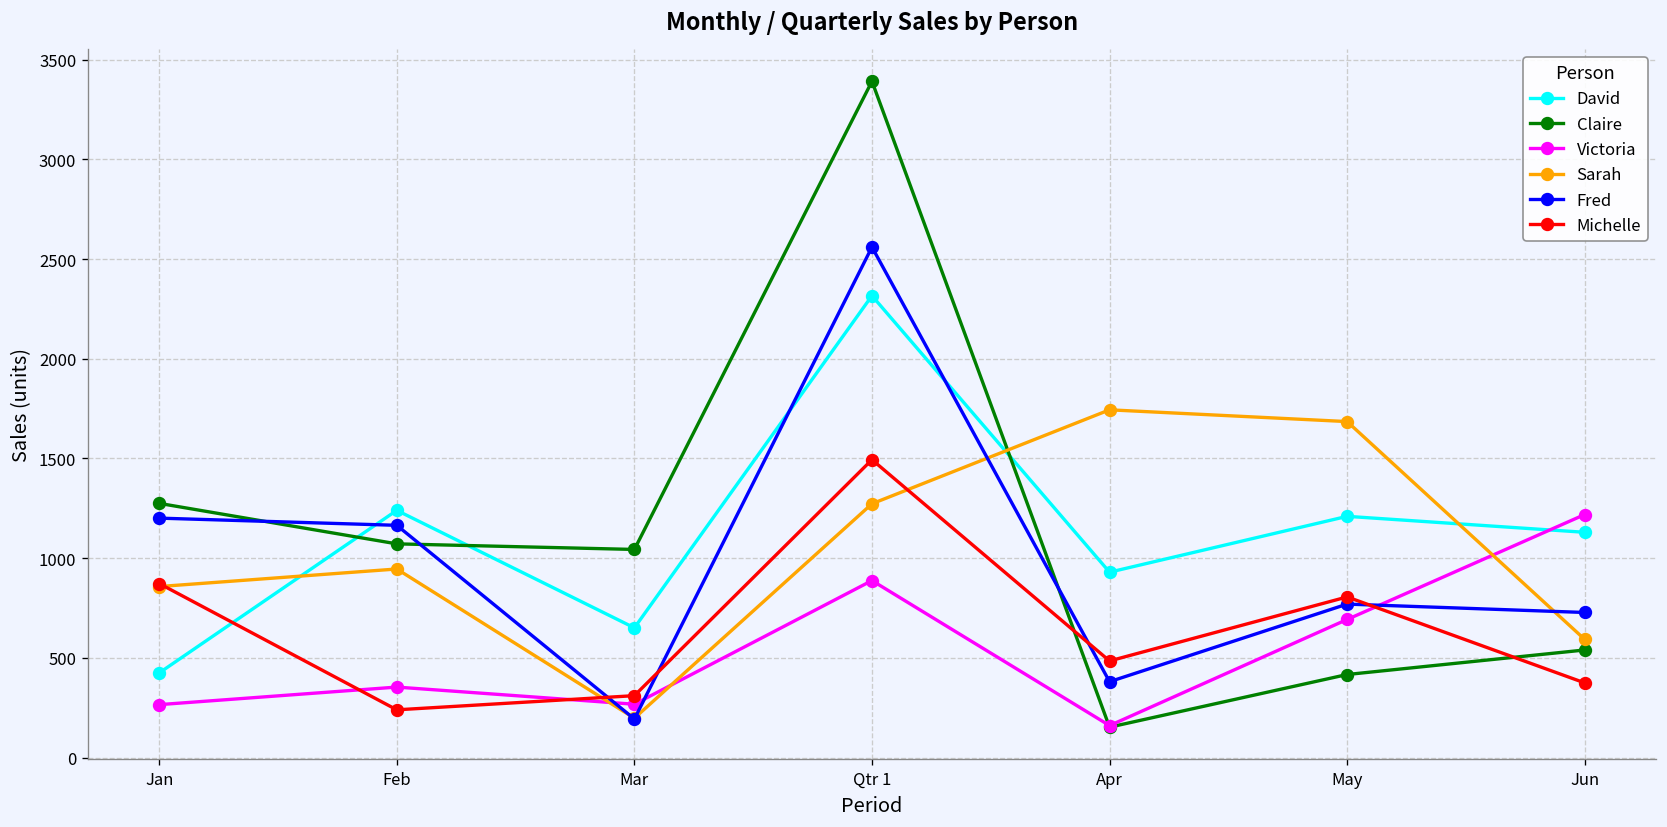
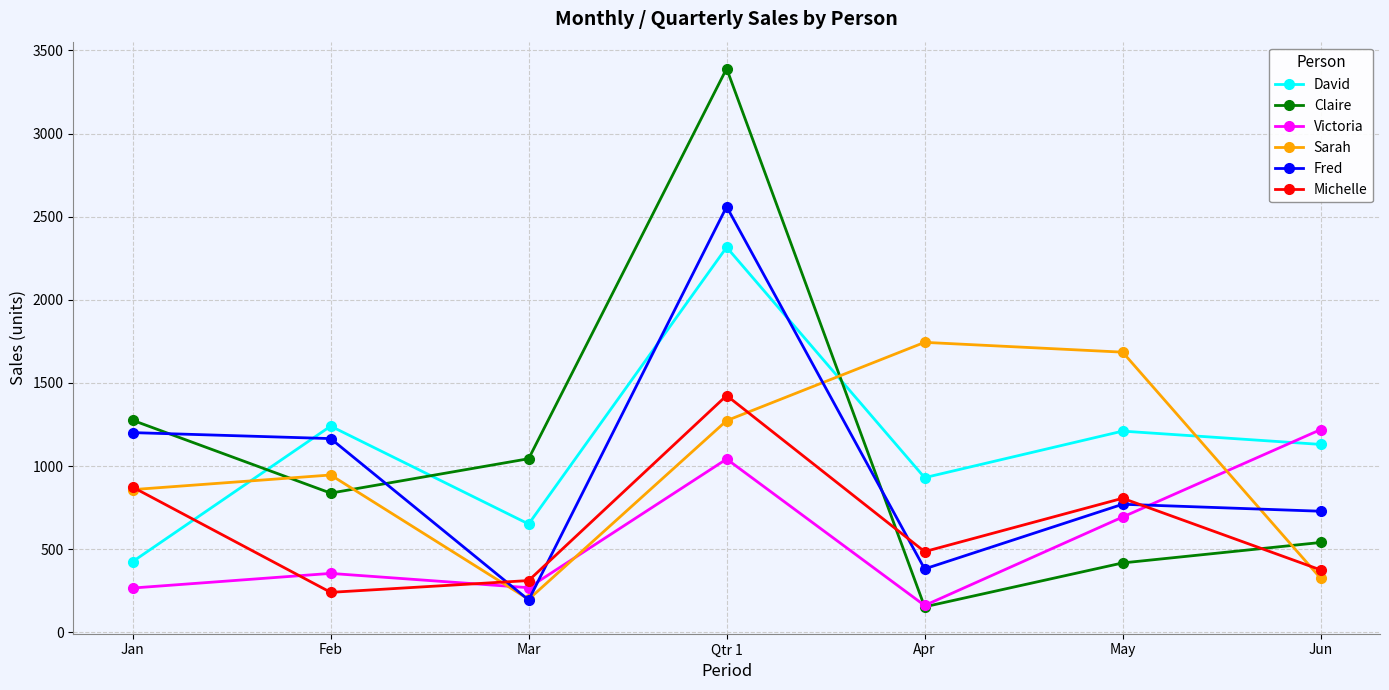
  {
    "David": {
      "Jan": 430,
      "Feb": 1240,
      "Mar": 650,
      "Qtr 1": 2320,
      "Apr": 930,
      "May": 1210,
      "Jun": 1130
    },
    "Claire": {
      "Jan": 1280,
-     "Feb": 1070,
+     "Feb": 840,
      "Mar": 1040,
      "Qtr 1": 3390,
      "May": 420,
      "Jun": 540
    },
    "Victoria": {
      "Jan": 270,
      "Feb": 350,
      "Mar": 270,
-     "Qtr 1": 890,
+     "Qtr 1": 1040,
      "May": 690,
      "Jun": 1220
    },
    "Sarah": {
      "Feb": 950,
      "Qtr 1": 1270,
      "Apr": 1740,
      "May": 1690,
-     "Jun": 590
+     "Jun": 330
    },
    "Fred": {
      "Jan": 1200,
      "Feb": 1170,
      "Qtr 1": 2560,
      "Apr": 380,
      "May": 770,
      "Jun": 730
    },
    "Michelle": {
      "Feb": 240,
      "Mar": 310,
-     "Qtr 1": 1490,
+     "Qtr 1": 1420,
      "Apr": 490,
      "May": 810,
      "Jun": 380
    }
  }
